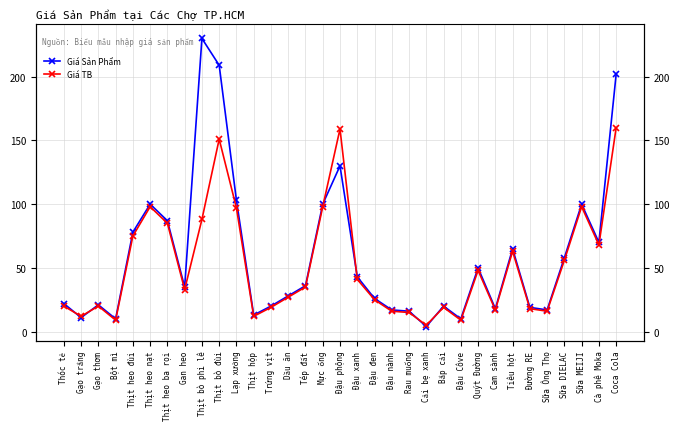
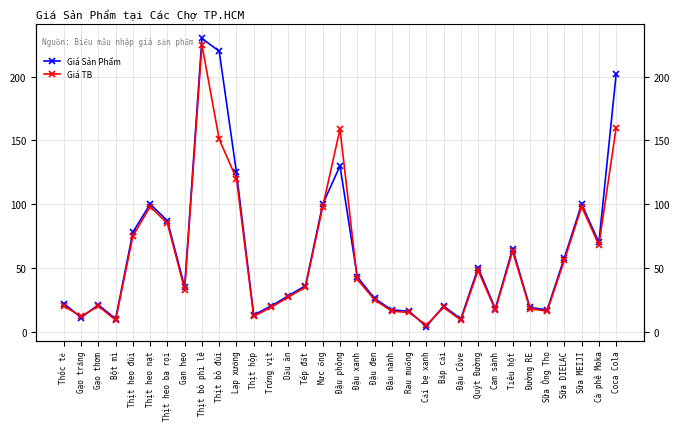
  {
    "Giá Sản Phẩm": {
      "Thịt heo đùi": 78,
      "Thịt heo nạt": 100,
      "Thịt heo ba rọi": 87,
      "Thịt bò phi lê": 230,
-     "Thịt bò đùi": 209,
-     "Lạp xưởng": 103,
+     "Thịt bò đùi": 220,
+     "Lạp xưởng": 125,
      "Mực ống": 100,
      "Đậu phộng": 130,
      "Sữa MEIJI": 100,
      "Coca Cola": 202
    },
    "Giá TB": {
      "Thịt heo đùi": 75,
      "Thịt heo nạt": 98,
      "Thịt heo ba rọi": 85,
-     "Thịt bò phi lê": 88,
+     "Thịt bò phi lê": 225,
      "Thịt bò đùi": 151,
-     "Lạp xưởng": 97,
+     "Lạp xưởng": 120,
      "Mực ống": 98,
      "Đậu phộng": 159,
      "Sữa MEIJI": 98,
      "Coca Cola": 160
    }
  }
